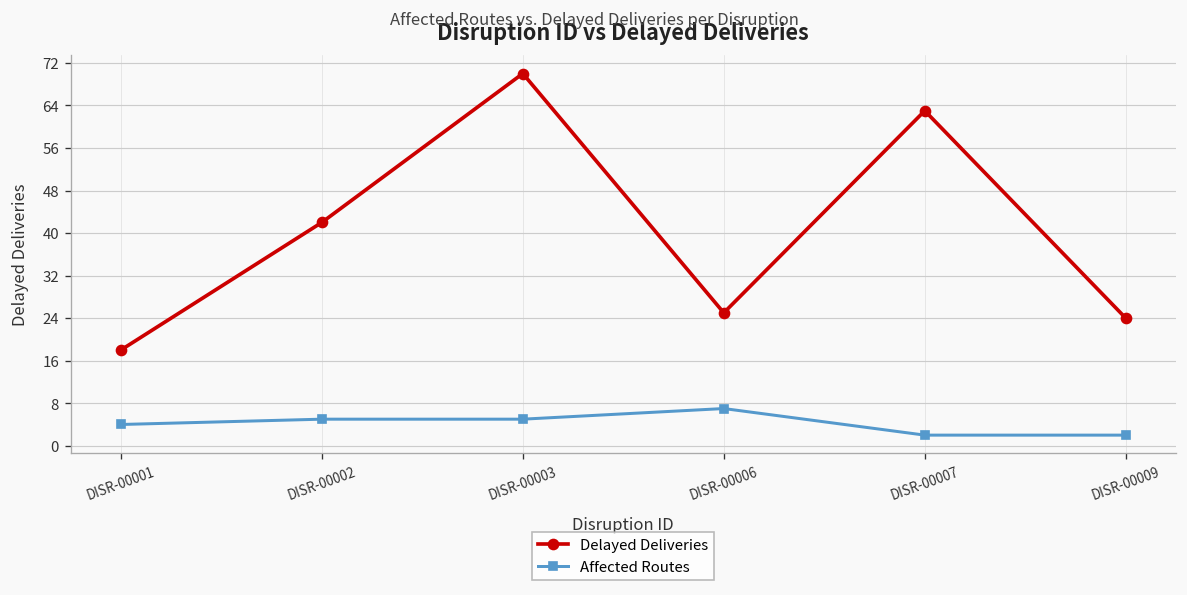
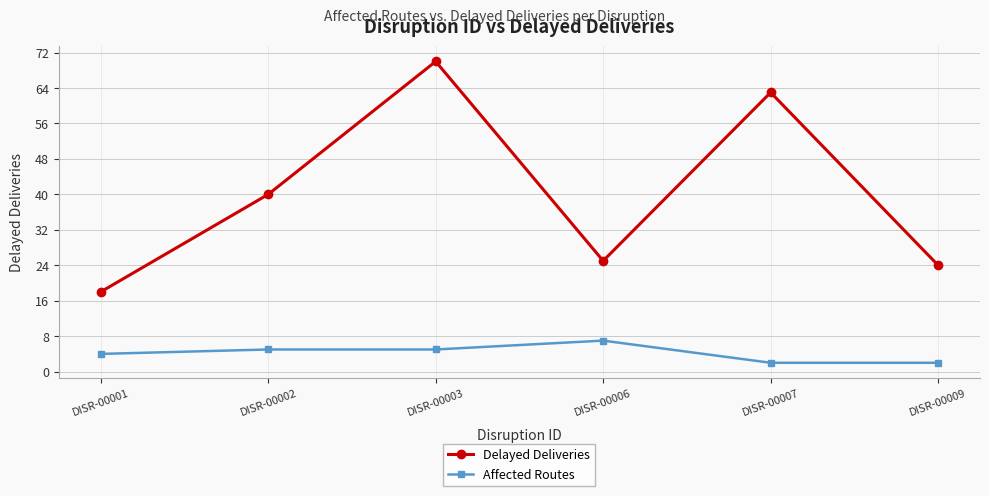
  {
    "Delayed Deliveries": {
      "DISR-00001": 18,
-     "DISR-00002": 42,
+     "DISR-00002": 40,
      "DISR-00003": 70,
      "DISR-00006": 25,
      "DISR-00007": 63,
      "DISR-00009": 24
    },
    "Affected Routes": {
      "DISR-00001": 4,
      "DISR-00002": 5,
      "DISR-00003": 5,
      "DISR-00006": 7,
      "DISR-00007": 2,
      "DISR-00009": 2
    }
  }
